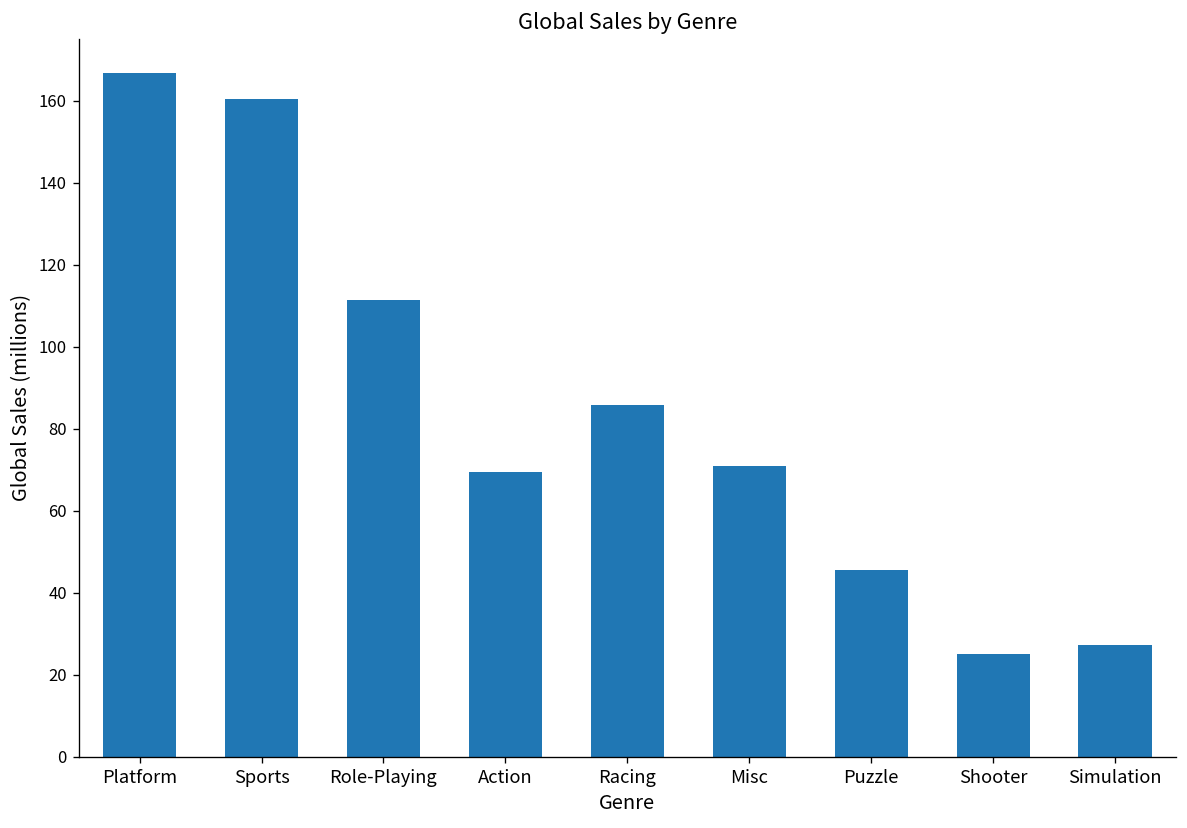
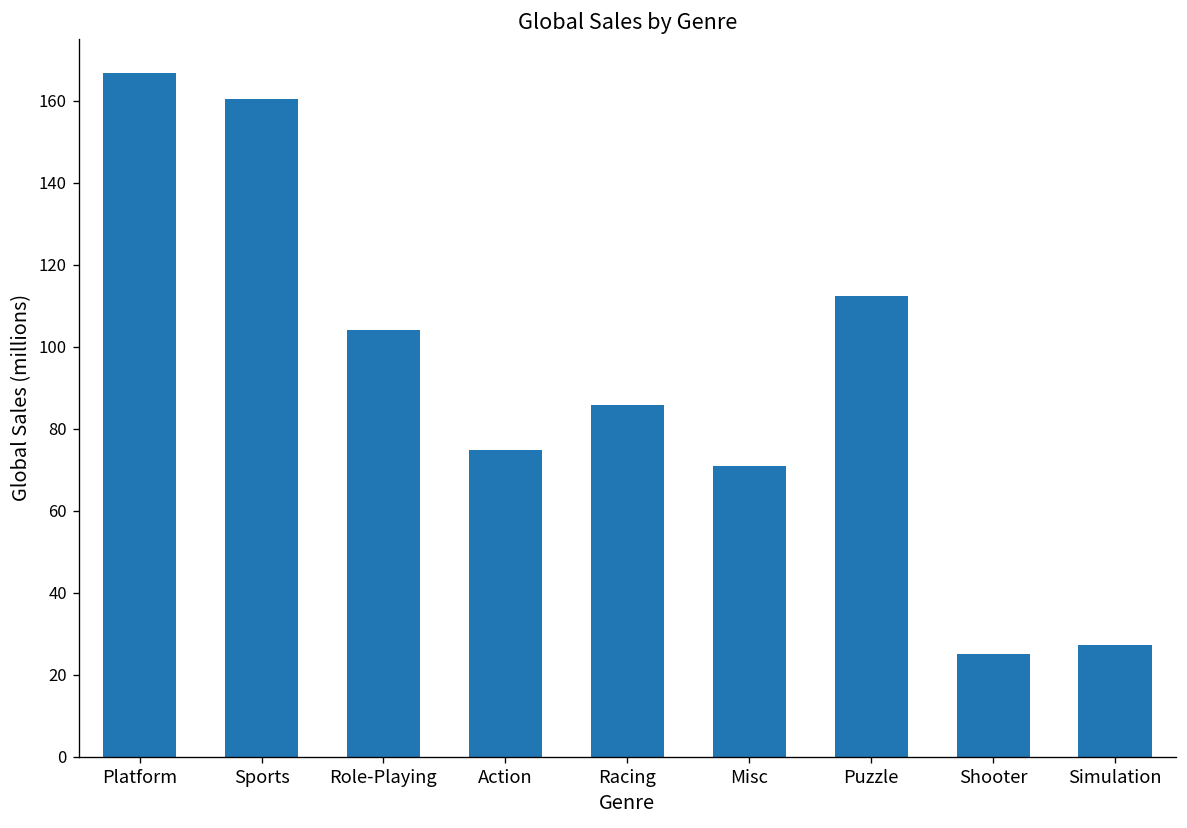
  {
    "Platform": 167,
    "Sports": 160,
-   "Role-Playing": 111,
-   "Action": 69,
+   "Role-Playing": 104,
+   "Action": 75,
    "Racing": 86,
    "Misc": 71,
-   "Puzzle": 46,
+   "Puzzle": 112,
    "Shooter": 25,
    "Simulation": 27
  }
